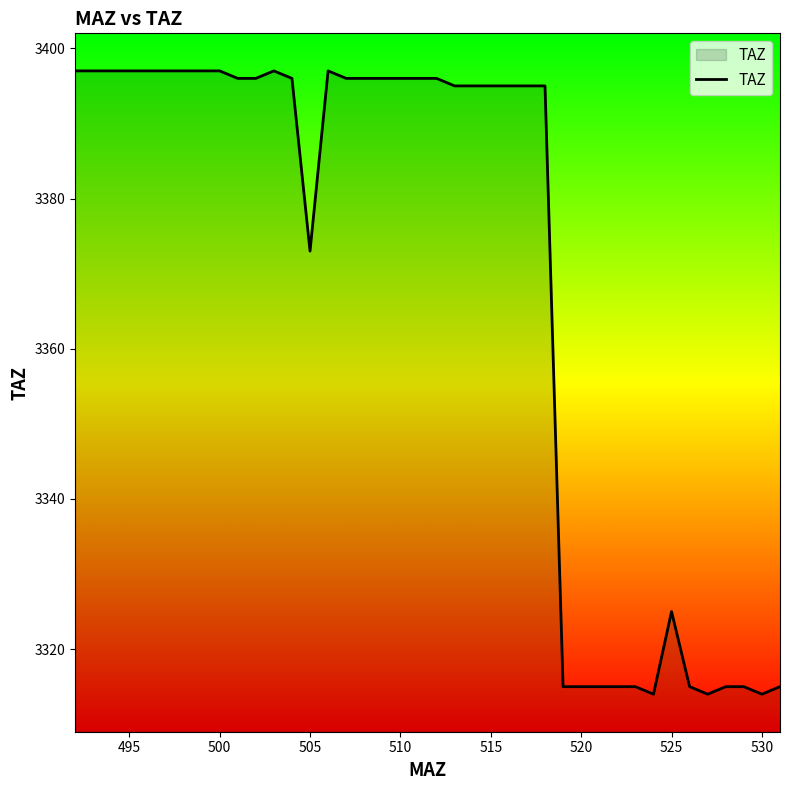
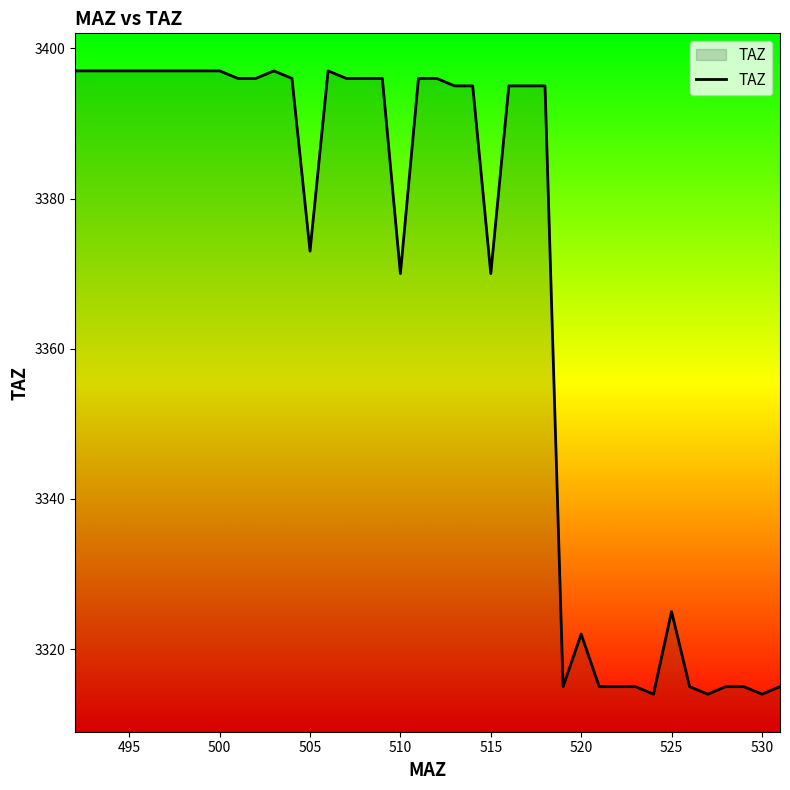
  {
    "495": 3397,
    "500": 3397,
    "505": 3373,
-   "510": 3396,
-   "515": 3395,
-   "520": 3315,
+   "510": 3370,
+   "515": 3370,
+   "520": 3322,
    "525": 3325,
    "530": 3314
  }
